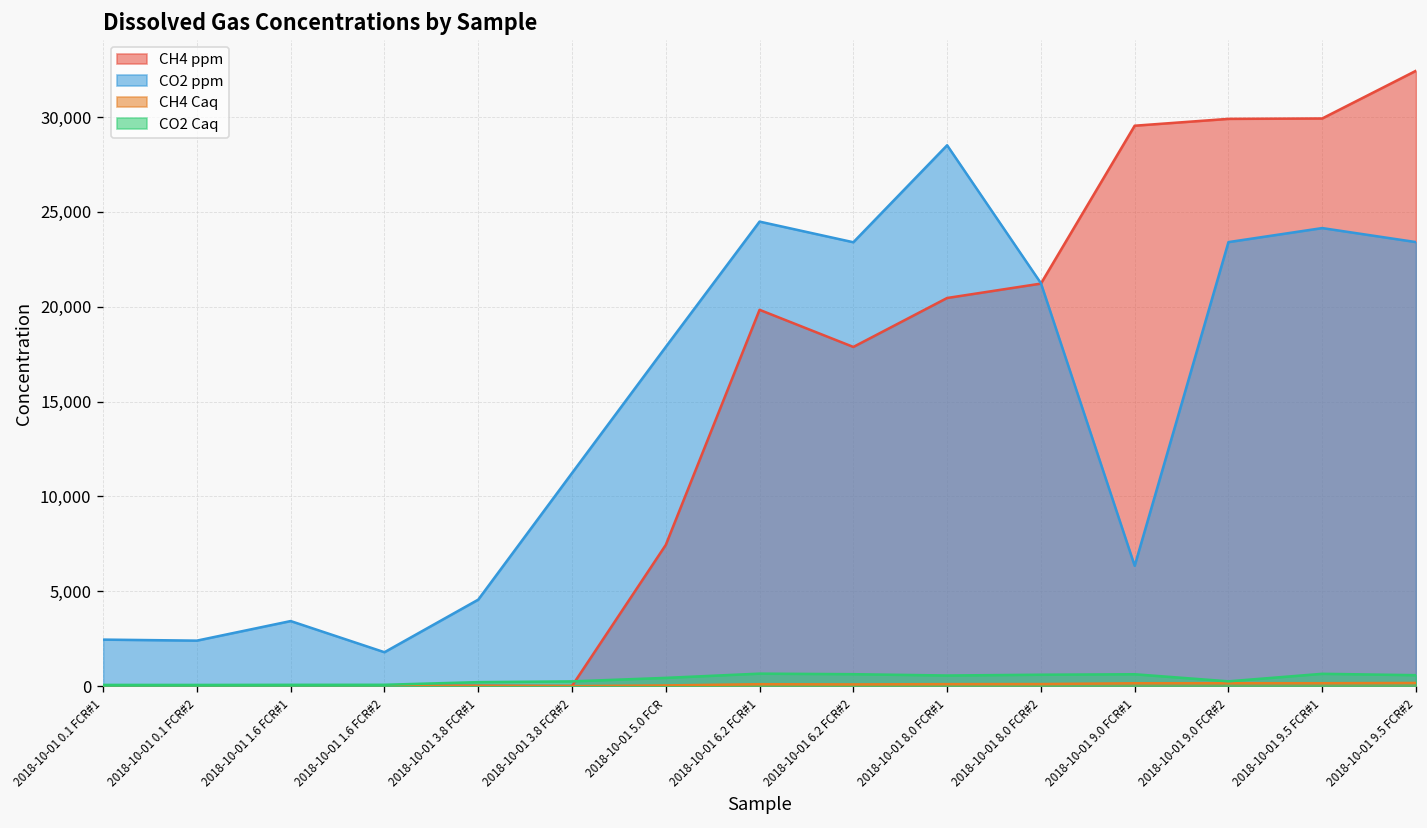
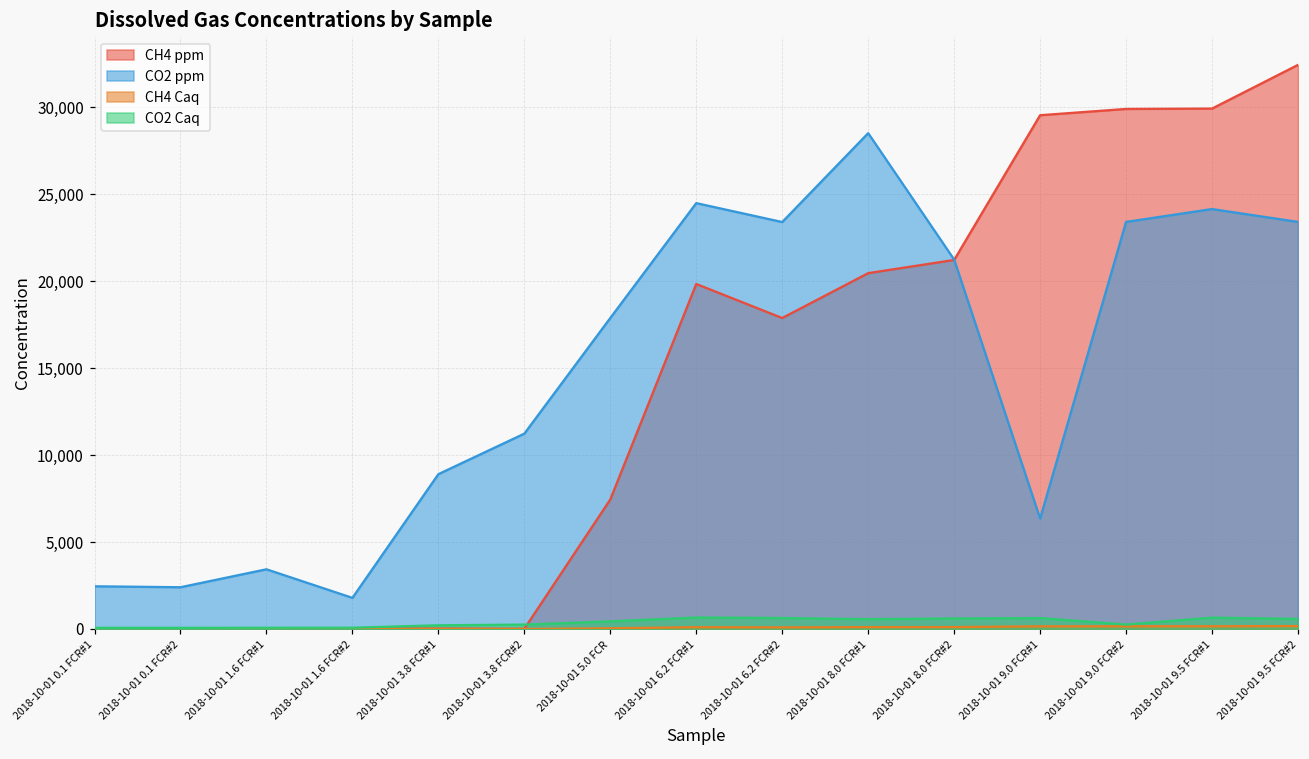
  {
    "CO2 ppm": {
      "2018-10-01 0.1 FCR#1": "2,500",
      "2018-10-01 0.1 FCR#2": "2,400",
      "2018-10-01 1.6 FCR#1": "3,400",
      "2018-10-01 1.6 FCR#2": "1,800",
-     "2018-10-01 3.8 FCR#1": "4,600",
+     "2018-10-01 3.8 FCR#1": "8,900",
      "2018-10-01 3.8 FCR#2": "11,200",
      "2018-10-01 5.0 FCR": "17,900",
      "2018-10-01 6.2 FCR#1": "24,500",
      "2018-10-01 6.2 FCR#2": "23,400",
      "2018-10-01 8.0 FCR#1": "28,500",
      "2018-10-01 9.0 FCR#1": "6,300",
      "2018-10-01 9.0 FCR#2": "23,400",
      "2018-10-01 9.5 FCR#1": "24,100",
      "2018-10-01 9.5 FCR#2": "23,400"
    },
    "CO2 Caq": {
      "2018-10-01 3.8 FCR#1": "200",
      "2018-10-01 3.8 FCR#2": "300",
      "2018-10-01 5.0 FCR": "400",
      "2018-10-01 6.2 FCR#1": "700",
      "2018-10-01 6.2 FCR#2": "600",
      "2018-10-01 8.0 FCR#1": "600",
      "2018-10-01 8.0 FCR#2": "600",
      "2018-10-01 9.0 FCR#1": "600",
      "2018-10-01 9.5 FCR#1": "700",
      "2018-10-01 9.5 FCR#2": "600"
    }
  }
